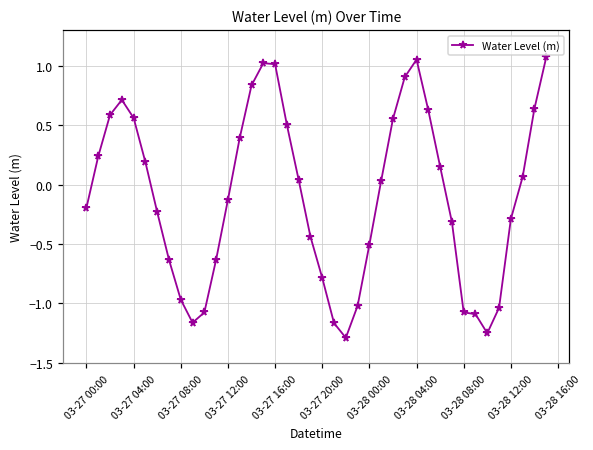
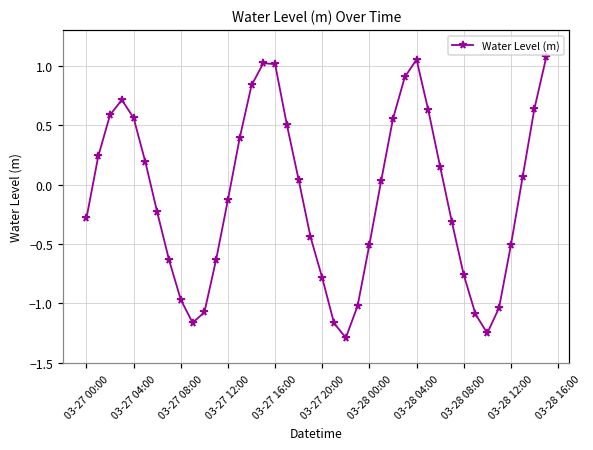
  {
-   "03-27 00:00": -0.19,
+   "03-27 00:00": -0.28,
    "03-27 04:00": 0.56,
    "03-27 08:00": -0.97,
    "03-27 12:00": -0.13,
    "03-27 16:00": 1.01,
    "03-27 20:00": -0.78,
    "03-28 00:00": -0.50,
    "03-28 04:00": 1.05,
-   "03-28 08:00": -1.08,
-   "03-28 12:00": -0.29
+   "03-28 08:00": -0.76,
+   "03-28 12:00": -0.51
  }
